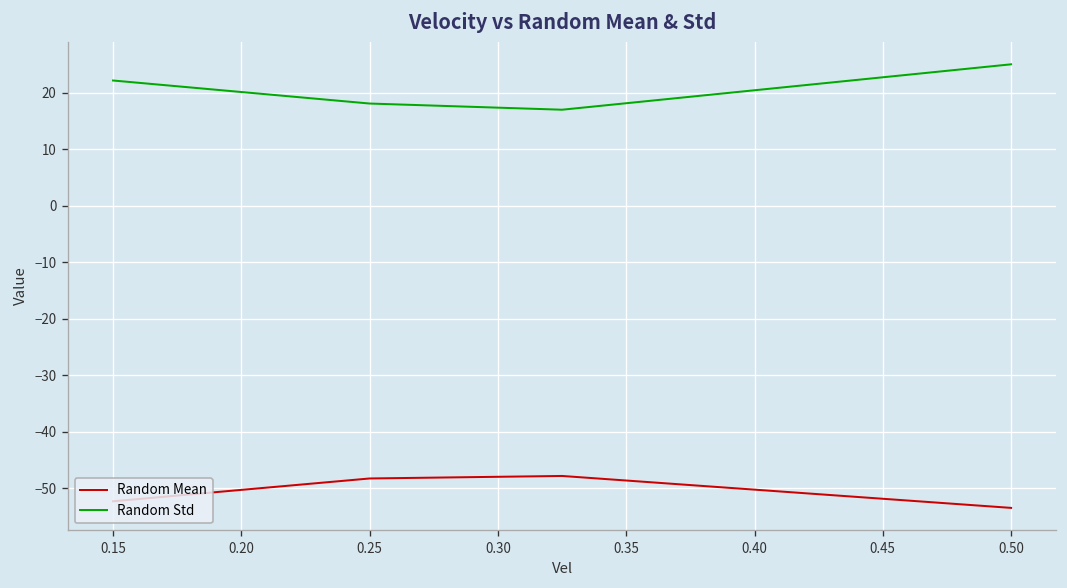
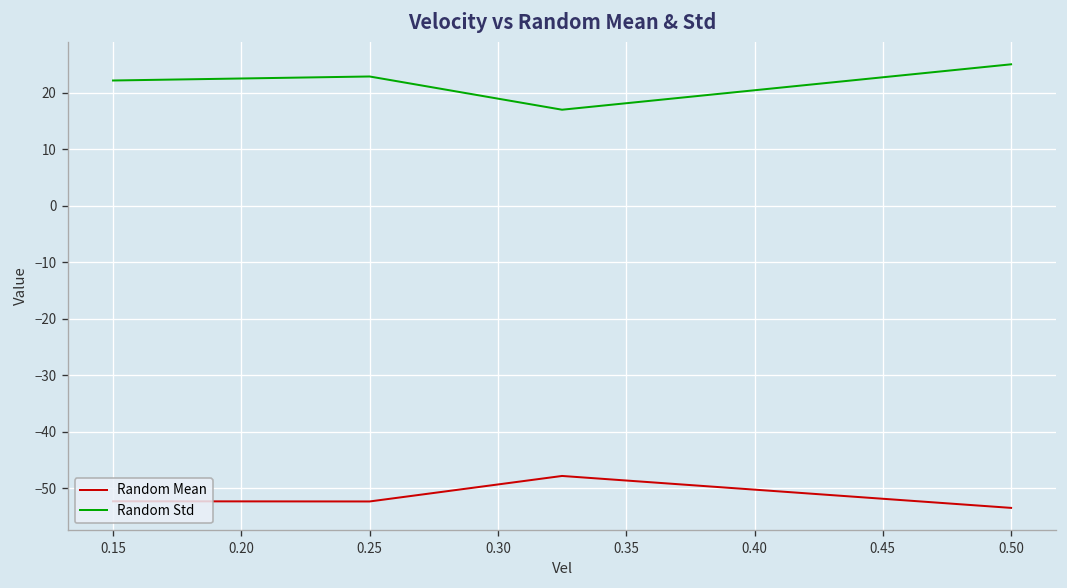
  {
    "Random Mean": {
-     "0.25": -48,
+     "0.25": -52,
      "0.50": -53
    },
    "Random Std": {
      "0.15": 22,
-     "0.25": 18,
+     "0.25": 23,
      "0.50": 25
    }
  }
